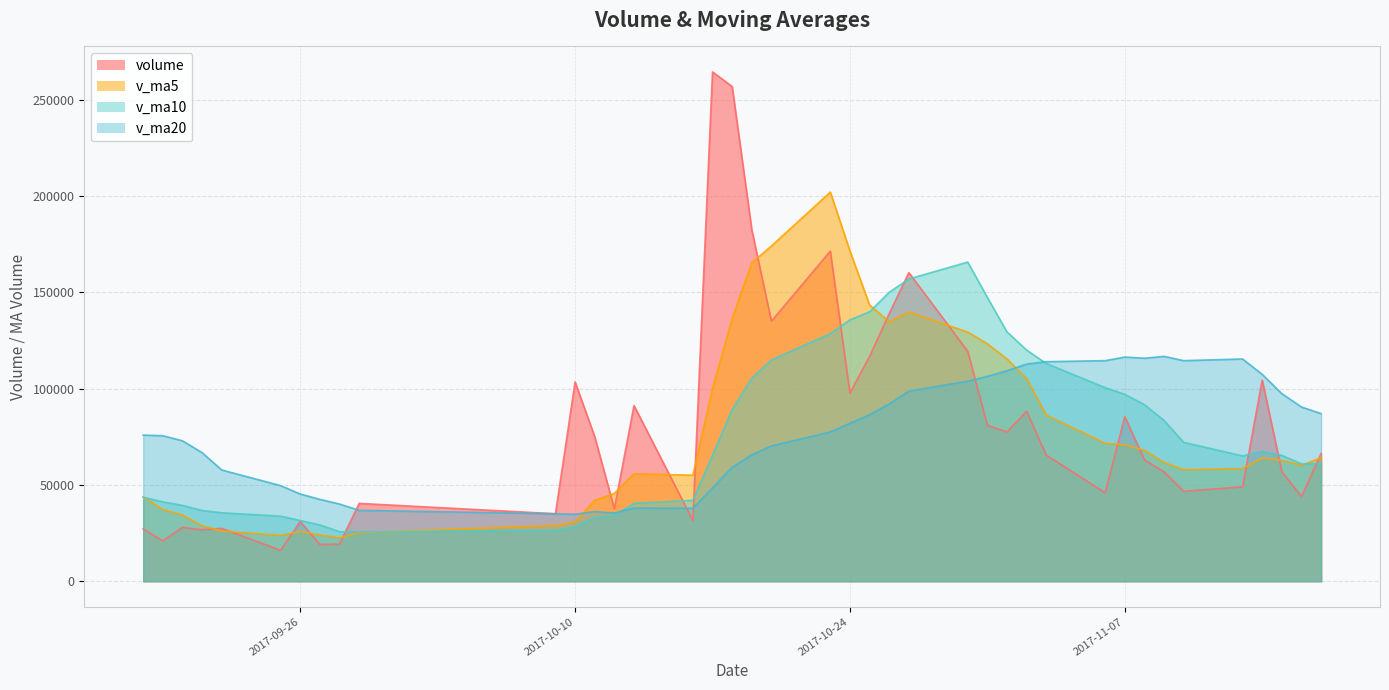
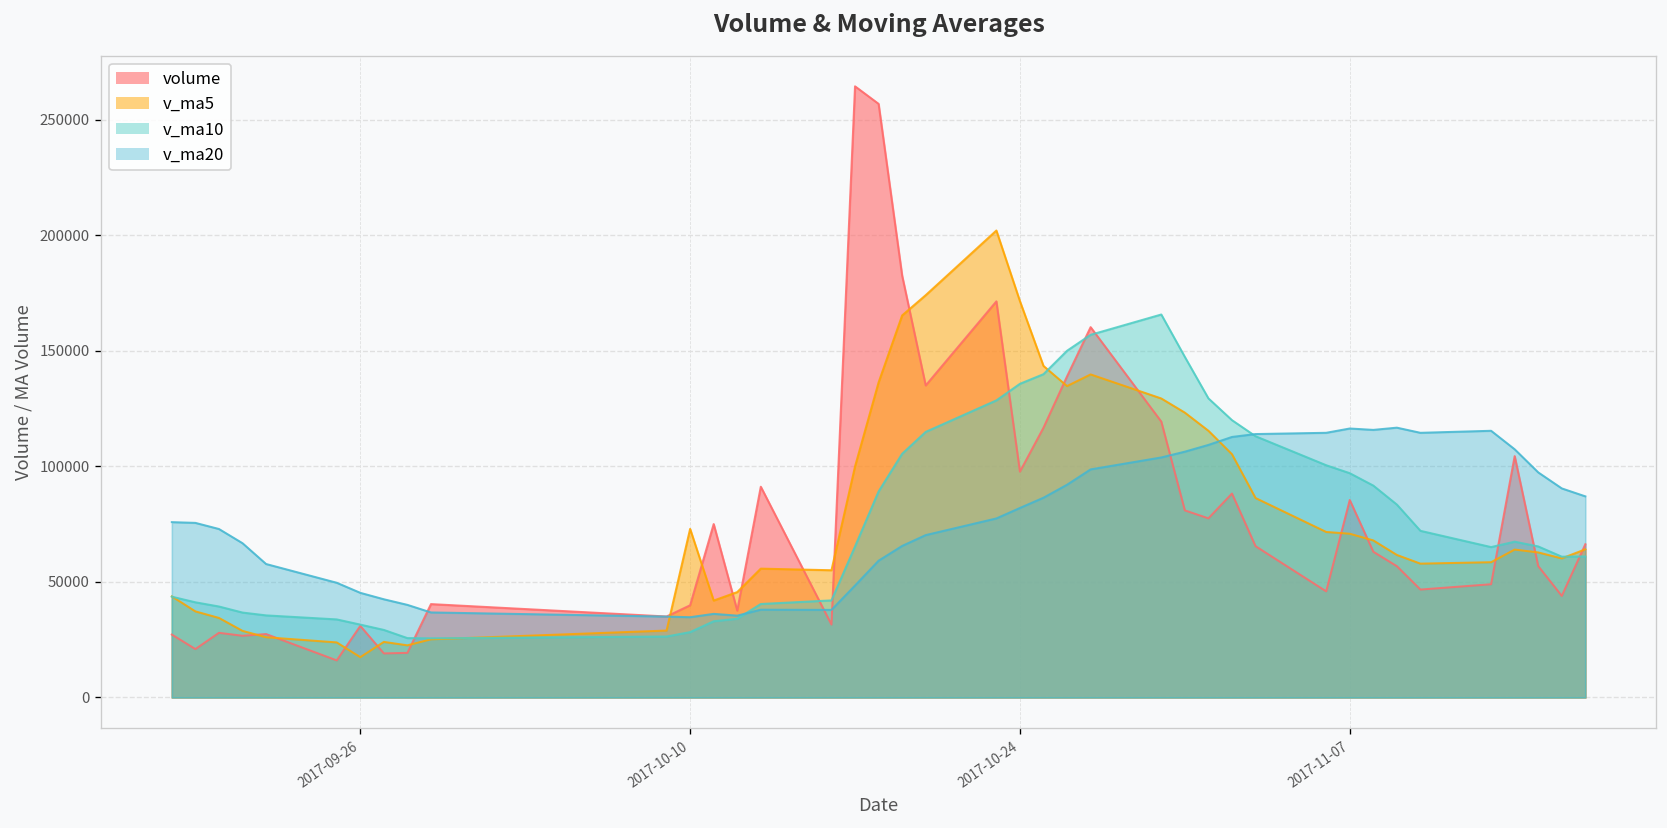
  {
    "volume": {
-     "2017-10-10": 104000,
+     "2017-10-10": 40000,
      "2017-10-24": 98000,
      "2017-11-07": 85000
    },
    "v_ma5": {
-     "2017-09-26": 26000,
-     "2017-10-10": 31000,
+     "2017-09-26": 17000,
+     "2017-10-10": 73000,
      "2017-10-24": 171000,
      "2017-11-07": 71000
    }
  }
